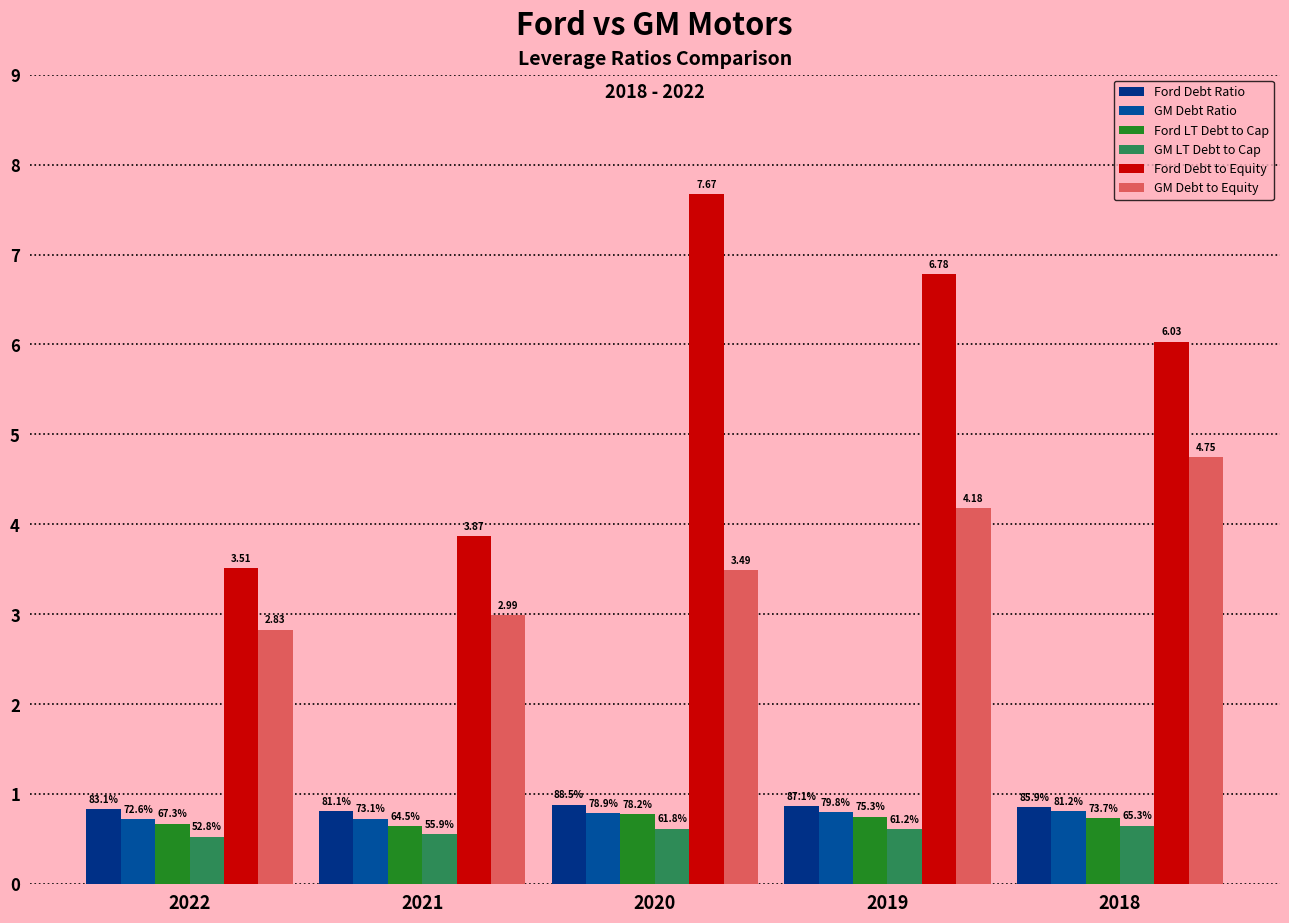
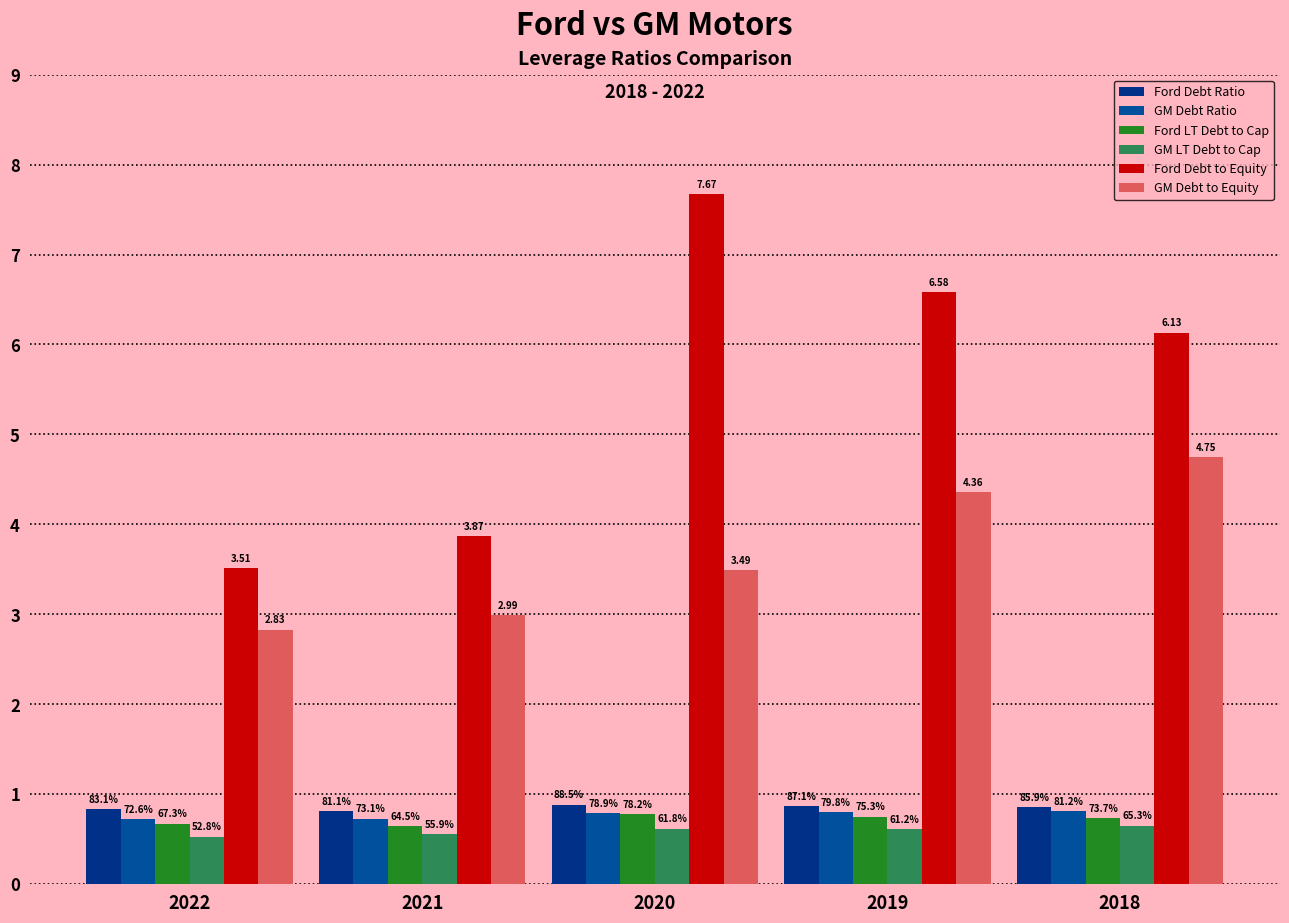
  {
    "Ford Debt to Equity": {
      "2022": 3.51,
      "2021": 3.87,
      "2020": 7.67,
-     "2019": 6.78,
-     "2018": 6.03
+     "2019": 6.58,
+     "2018": 6.13
    },
    "GM Debt to Equity": {
      "2022": 2.83,
      "2021": 2.99,
      "2020": 3.49,
-     "2019": 4.18,
+     "2019": 4.36,
      "2018": 4.75
    }
  }
